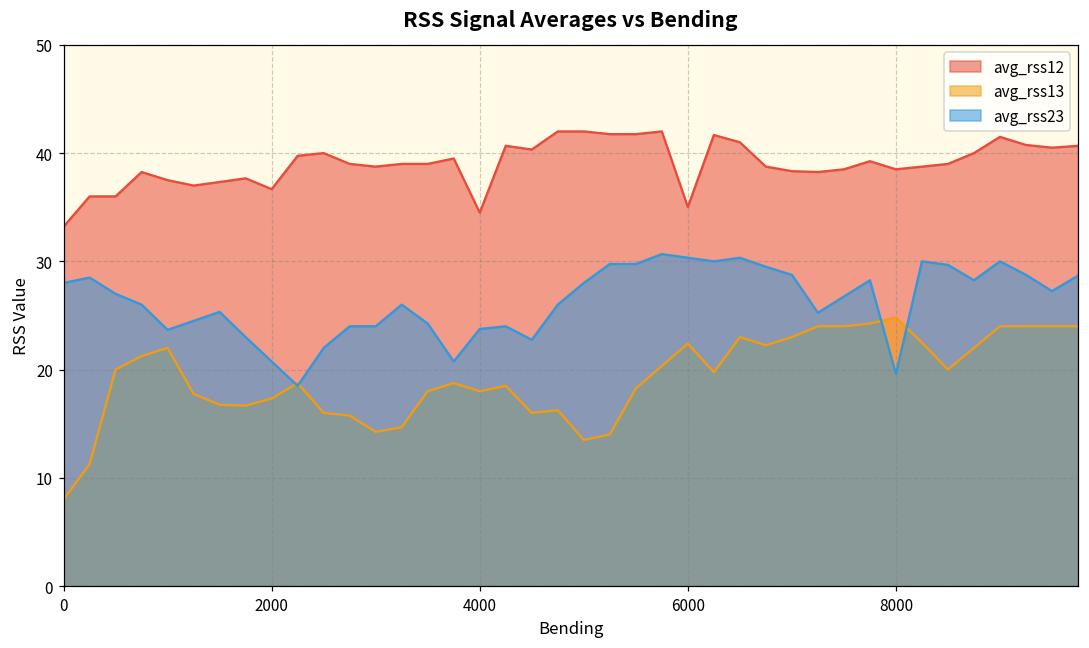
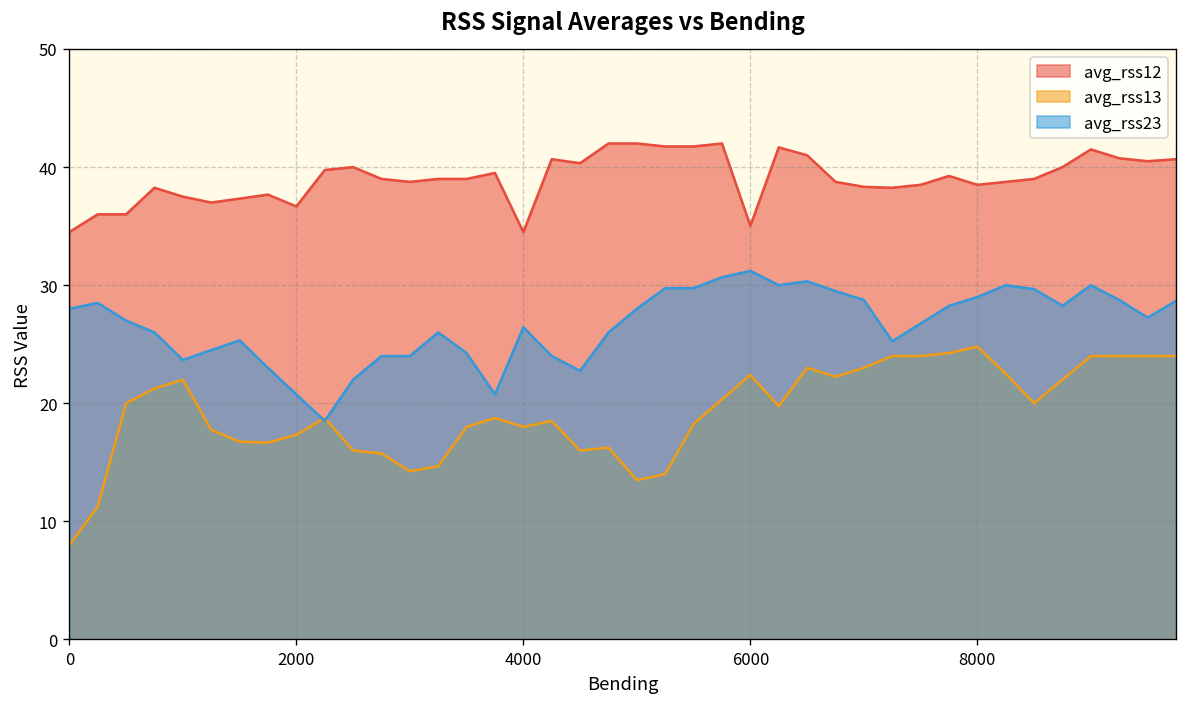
  {
    "avg_rss12": {
-     "0": 33,
+     "0": 35,
      "2000": 37,
      "4000": 35,
      "6000": 35,
      "8000": 39
    },
    "avg_rss13": {
      "0": 8,
      "2000": 17,
      "4000": 18,
      "6000": 22,
      "8000": 25
    },
    "avg_rss23": {
      "0": 28,
      "2000": 21,
-     "4000": 24,
-     "6000": 30,
-     "8000": 20
+     "4000": 26,
+     "6000": 31,
+     "8000": 29
    }
  }
